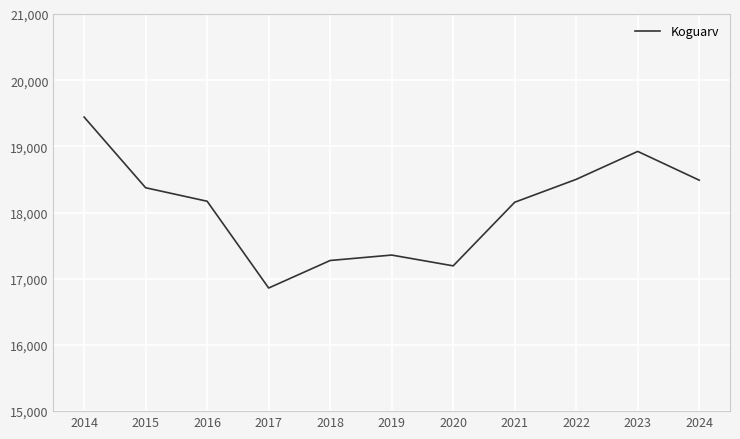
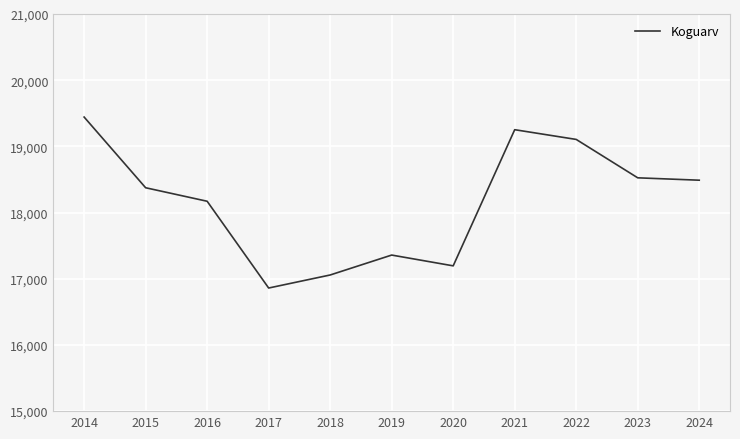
  {
    "2014": "19,400",
    "2015": "18,400",
    "2016": "18,200",
    "2017": "16,900",
-   "2018": "17,300",
+   "2018": "17,100",
    "2019": "17,400",
    "2020": "17,200",
-   "2021": "18,200",
-   "2022": "18,500",
-   "2023": "18,900",
+   "2021": "19,300",
+   "2022": "19,100",
+   "2023": "18,500",
    "2024": "18,500"
  }
